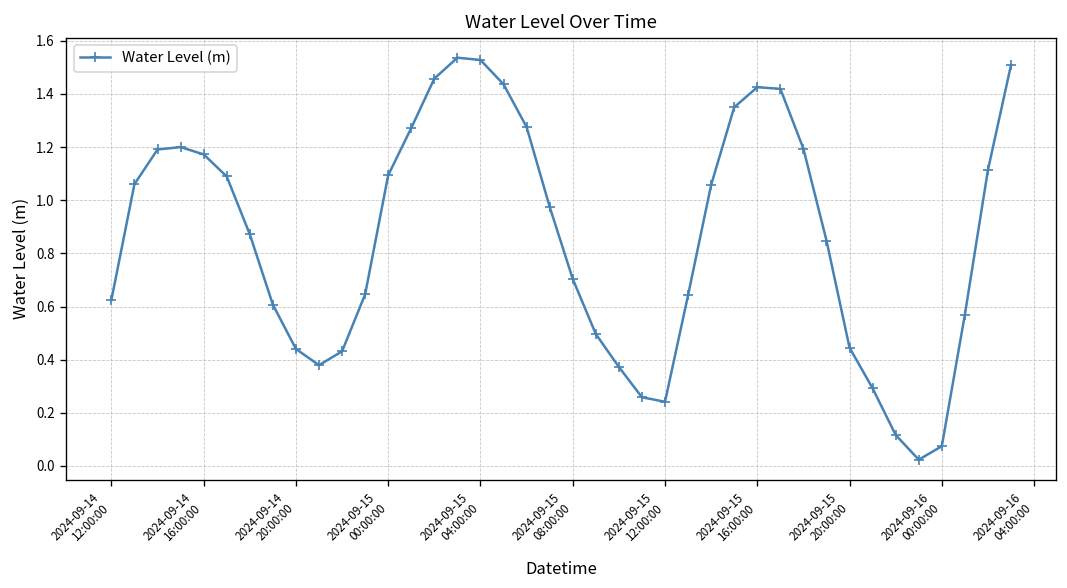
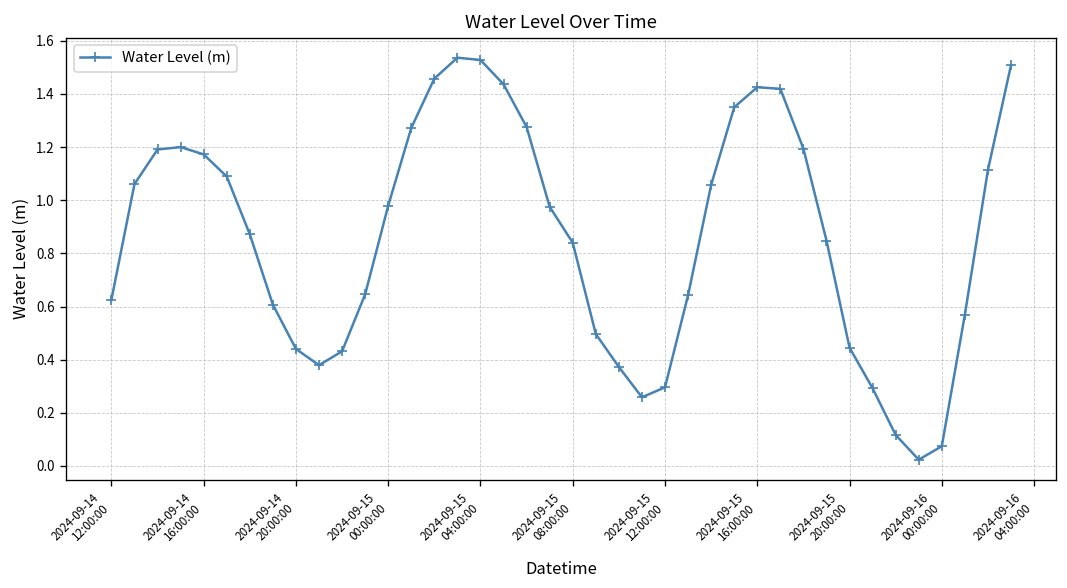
  {
    "2024-09-14 12:00:00": 0.62,
    "2024-09-14 16:00:00": 1.17,
    "2024-09-14 20:00:00": 0.44,
-   "2024-09-15 00:00:00": 1.09,
+   "2024-09-15 00:00:00": 0.98,
    "2024-09-15 04:00:00": 1.53,
-   "2024-09-15 08:00:00": 0.70,
-   "2024-09-15 12:00:00": 0.24,
+   "2024-09-15 08:00:00": 0.84,
+   "2024-09-15 12:00:00": 0.30,
    "2024-09-15 16:00:00": 1.43,
    "2024-09-15 20:00:00": 0.45,
    "2024-09-16 00:00:00": 0.07
  }
